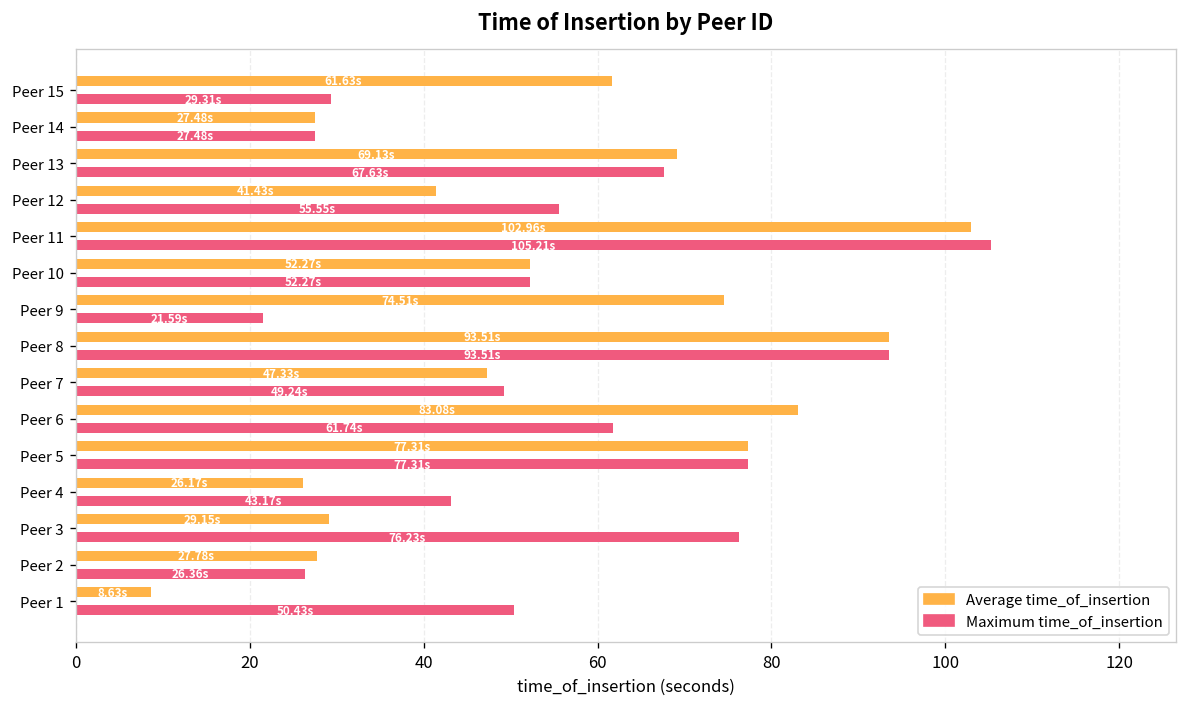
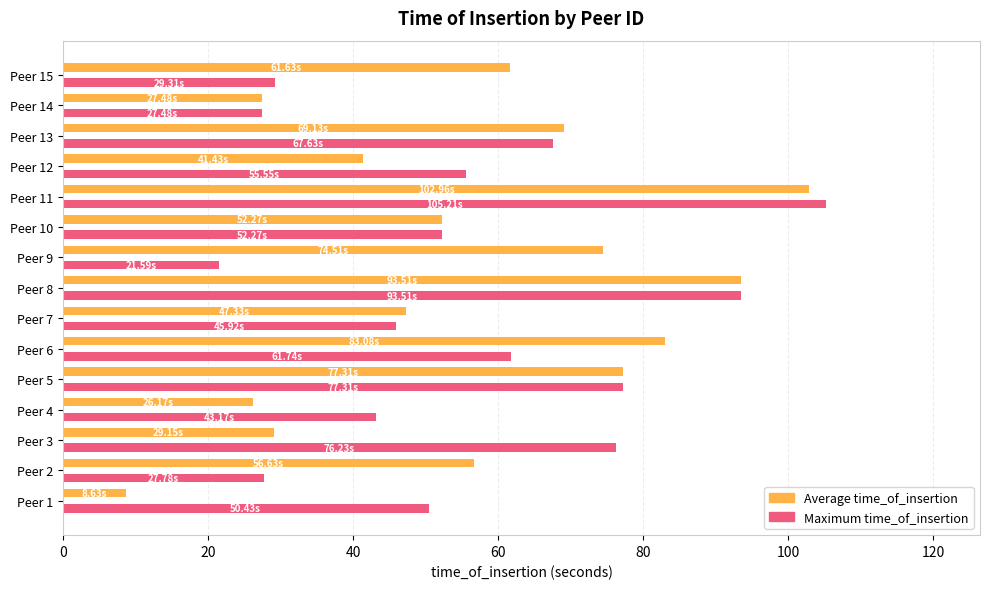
  {
    "Average time_of_insertion": {
      "Peer 15": "61.63s",
      "Peer 14": "27.48s",
      "Peer 13": "69.13s",
      "Peer 12": "41.43s",
      "Peer 11": "102.96s",
      "Peer 10": "52.27s",
      "Peer 9": "74.51s",
      "Peer 8": "93.51s",
      "Peer 7": "47.33s",
      "Peer 6": "83.08s",
      "Peer 5": "77.31s",
      "Peer 4": "26.17s",
      "Peer 3": "29.15s",
-     "Peer 2": "27.78s",
+     "Peer 2": "56.63s",
      "Peer 1": "8.63s"
    },
    "Maximum time_of_insertion": {
      "Peer 15": "29.31s",
      "Peer 14": "27.48s",
      "Peer 13": "67.63s",
      "Peer 12": "55.55s",
      "Peer 11": "105.21s",
      "Peer 10": "52.27s",
      "Peer 9": "21.59s",
      "Peer 8": "93.51s",
-     "Peer 7": "49.24s",
+     "Peer 7": "45.92s",
      "Peer 6": "61.74s",
      "Peer 5": "77.31s",
      "Peer 4": "43.17s",
      "Peer 3": "76.23s",
-     "Peer 2": "26.36s",
+     "Peer 2": "27.78s",
      "Peer 1": "50.43s"
    }
  }
